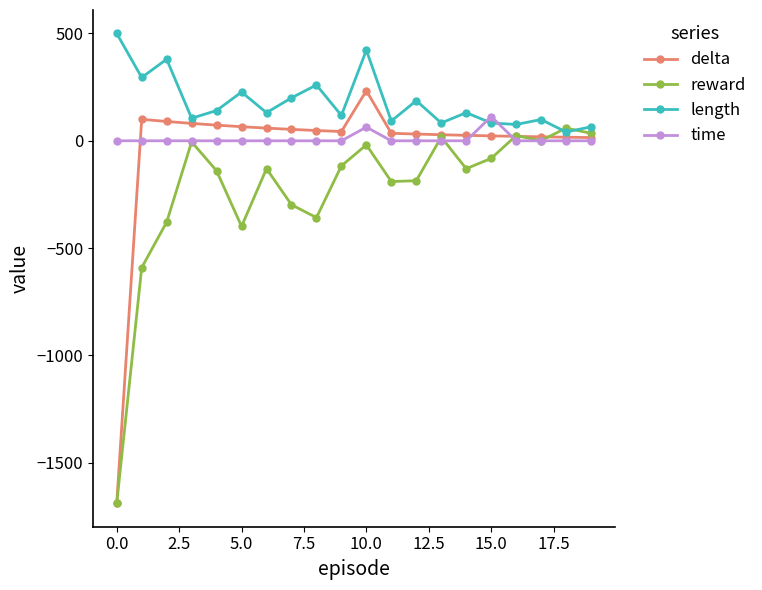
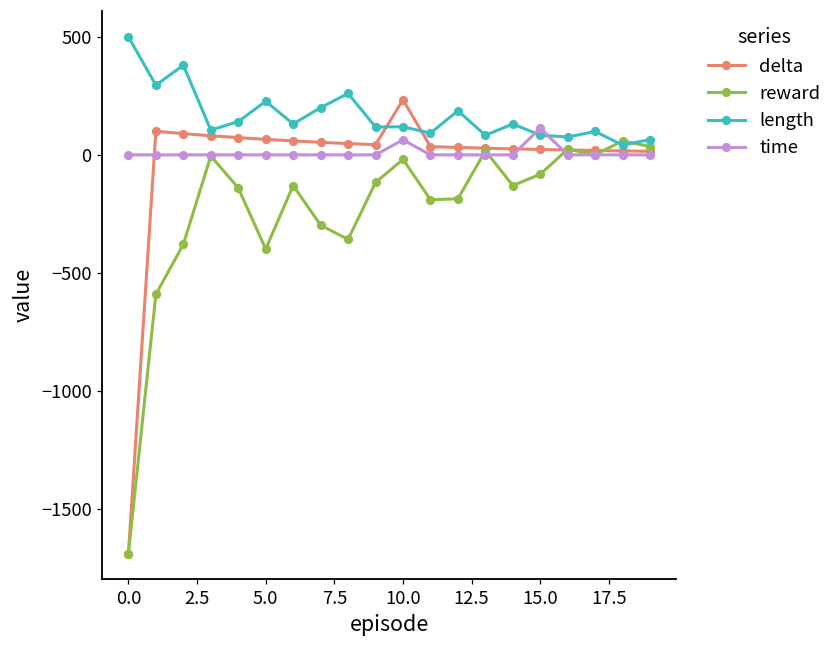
  {
    "delta": {
      "5.0": 70,
      "10.0": 230,
      "15.0": 20
    },
    "reward": {
      "5.0": -400,
      "10.0": -20,
      "15.0": -80
    },
    "length": {
      "0.0": 500,
      "5.0": 230,
-     "10.0": 420,
+     "10.0": 120,
      "15.0": 80
    },
    "time": {
      "0.0": 0,
      "5.0": 0,
      "10.0": 60,
      "15.0": 110
    }
  }
